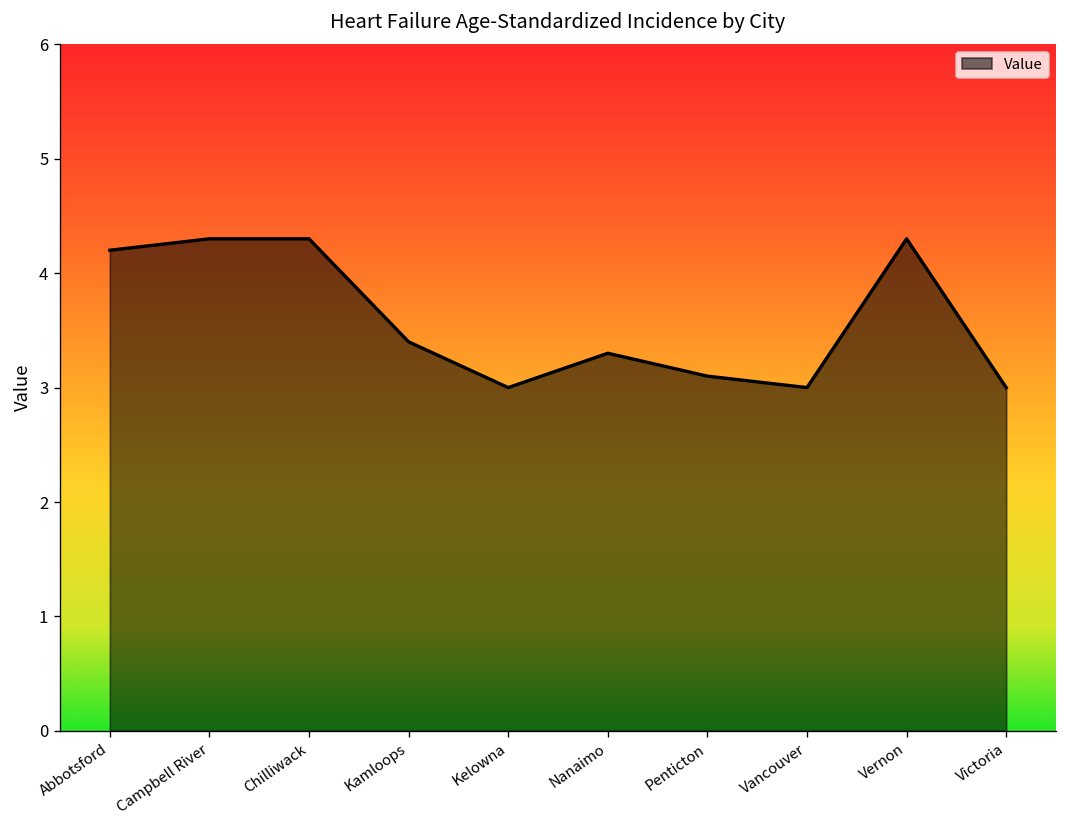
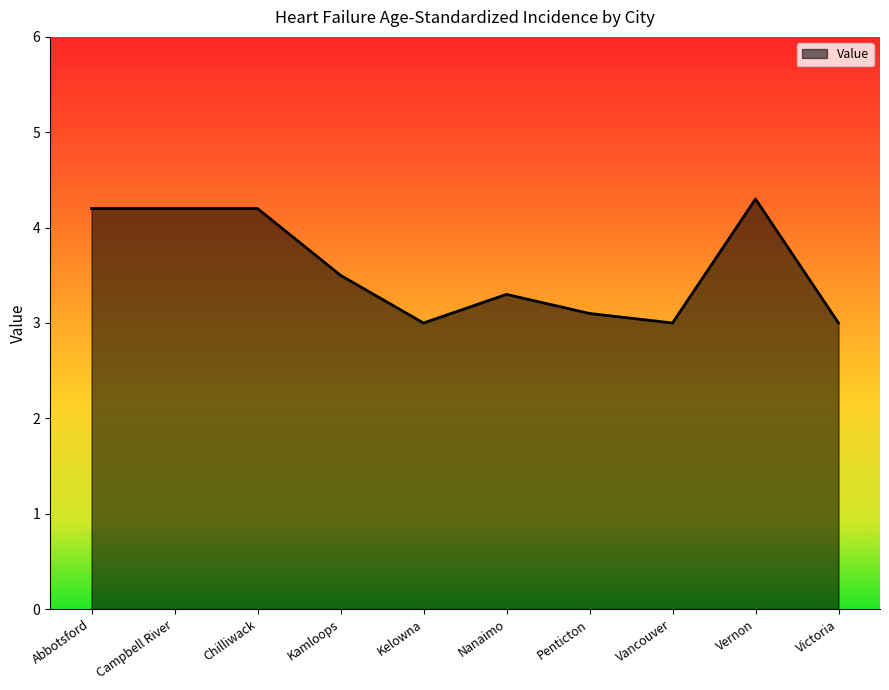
  {
    "Abbotsford": 4.2,
-   "Campbell River": 4.3,
-   "Chilliwack": 4.3,
-   "Kamloops": 3.4,
+   "Campbell River": 4.2,
+   "Chilliwack": 4.2,
+   "Kamloops": 3.5,
    "Kelowna": 3.0,
    "Nanaimo": 3.3,
    "Penticton": 3.1,
    "Vancouver": 3.0,
    "Vernon": 4.3,
    "Victoria": 3.0
  }
